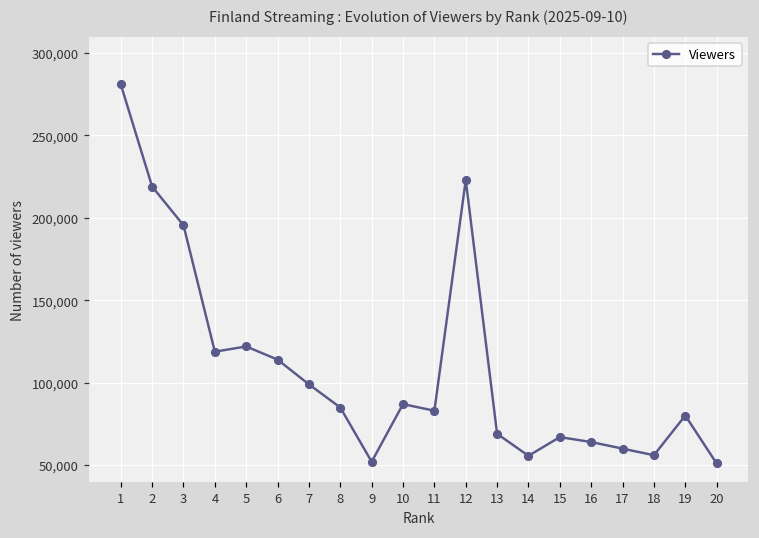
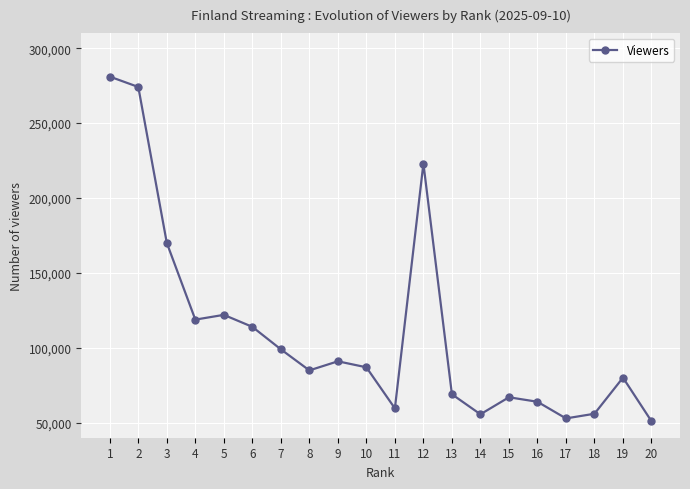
  {
    "1": "281,000",
-   "2": "219,000",
-   "3": "196,000",
+   "2": "274,000",
+   "3": "170,000",
    "4": "119,000",
    "5": "122,000",
    "6": "114,000",
    "7": "99,000",
    "8": "85,000",
-   "9": "52,000",
+   "9": "91,000",
    "10": "87,000",
-   "11": "83,000",
+   "11": "60,000",
    "12": "223,000",
    "13": "69,000",
    "14": "56,000",
    "15": "67,000",
    "16": "64,000",
-   "17": "60,000",
+   "17": "53,000",
    "18": "56,000",
    "19": "80,000",
    "20": "51,000"
  }
